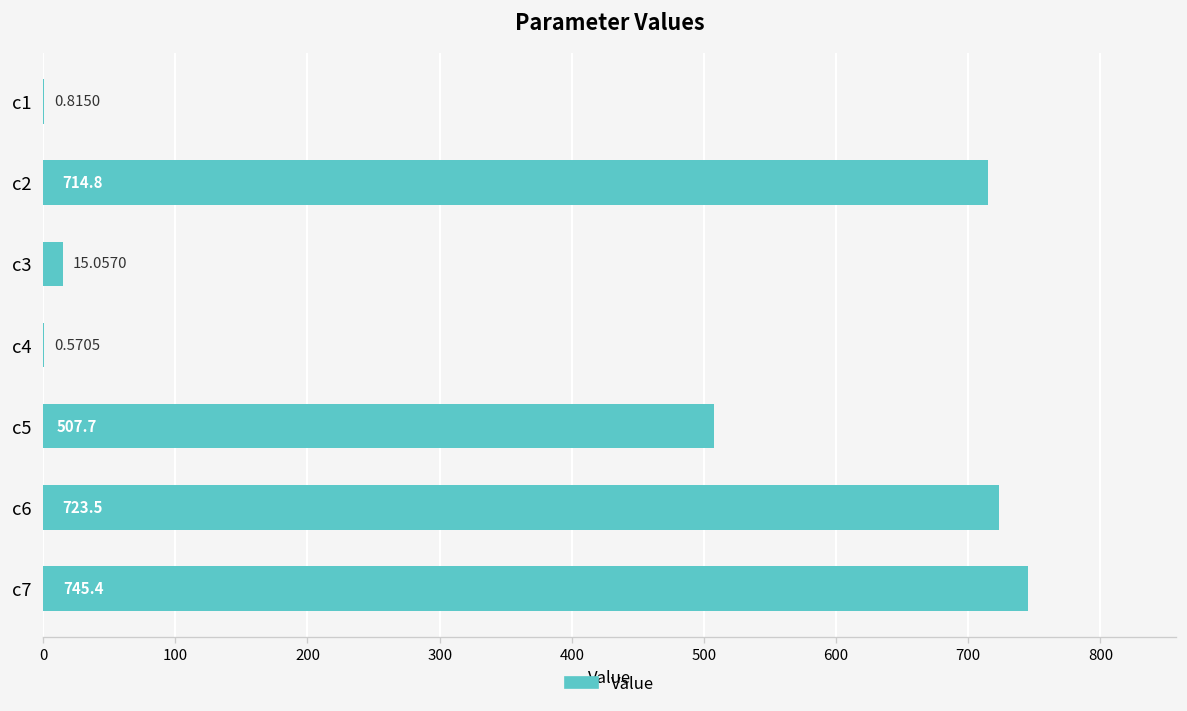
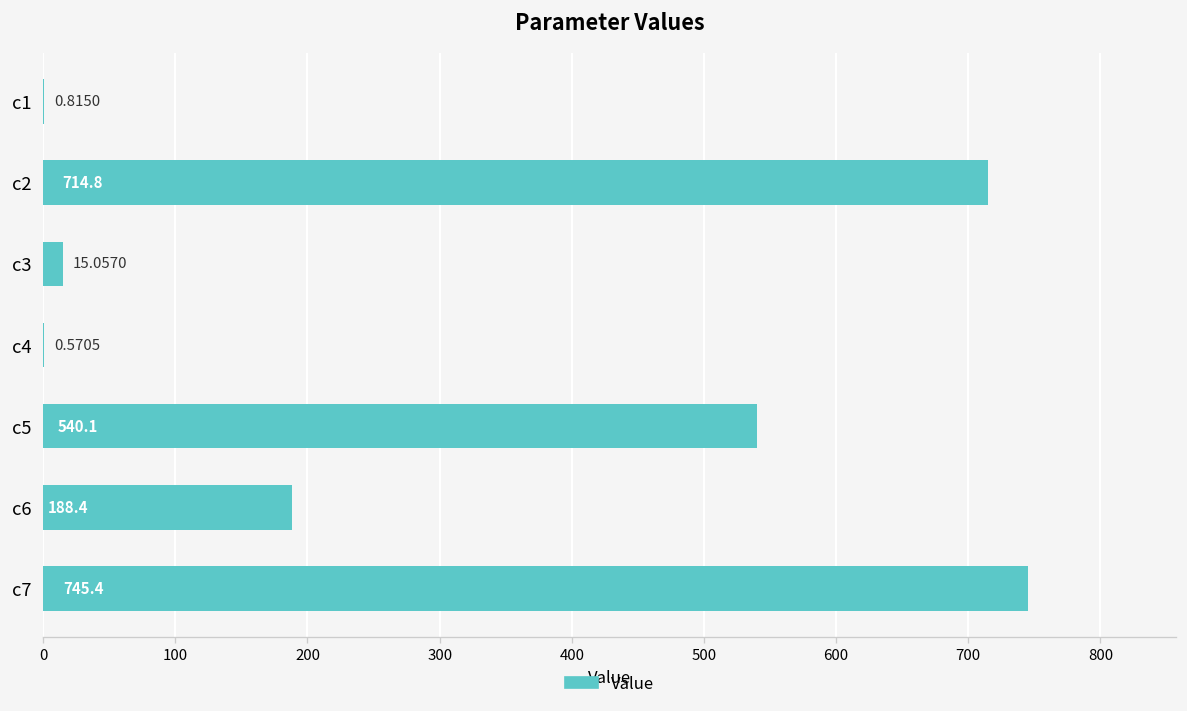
  {
    "c1": 0.8150,
    "c2": 714.8,
    "c3": 15.0570,
    "c4": 0.5705,
-   "c5": 507.7,
-   "c6": 723.5,
+   "c5": 540.1,
+   "c6": 188.4,
    "c7": 745.4
  }
